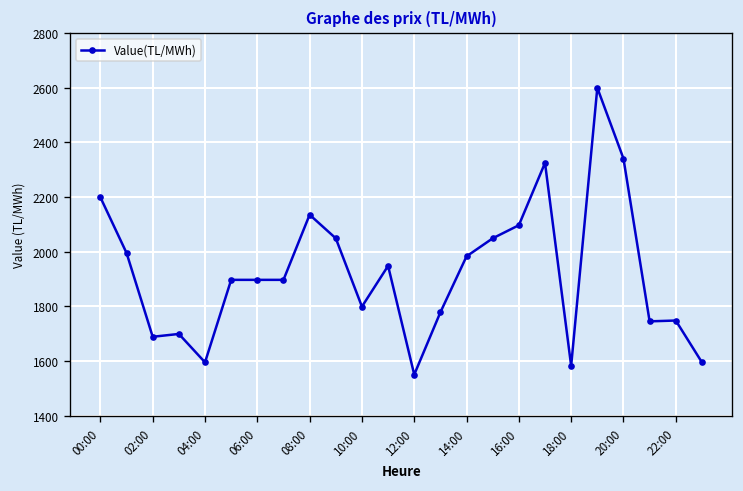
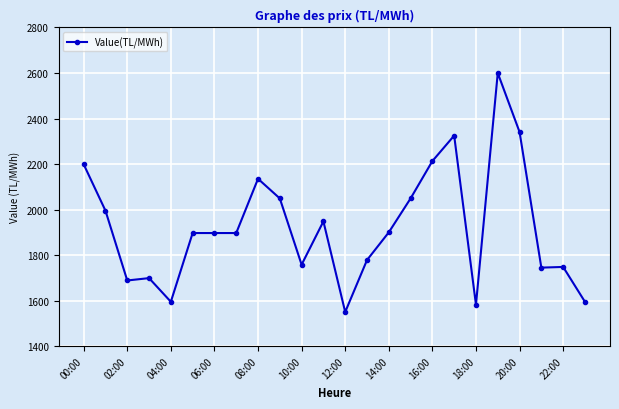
  {
    "00:00": 2200,
    "02:00": 1690,
    "04:00": 1590,
    "06:00": 1900,
    "08:00": 2140,
-   "10:00": 1800,
+   "10:00": 1760,
    "12:00": 1550,
-   "14:00": 1980,
-   "16:00": 2100,
+   "14:00": 1900,
+   "16:00": 2210,
    "18:00": 1580,
    "20:00": 2340,
    "22:00": 1750
  }
